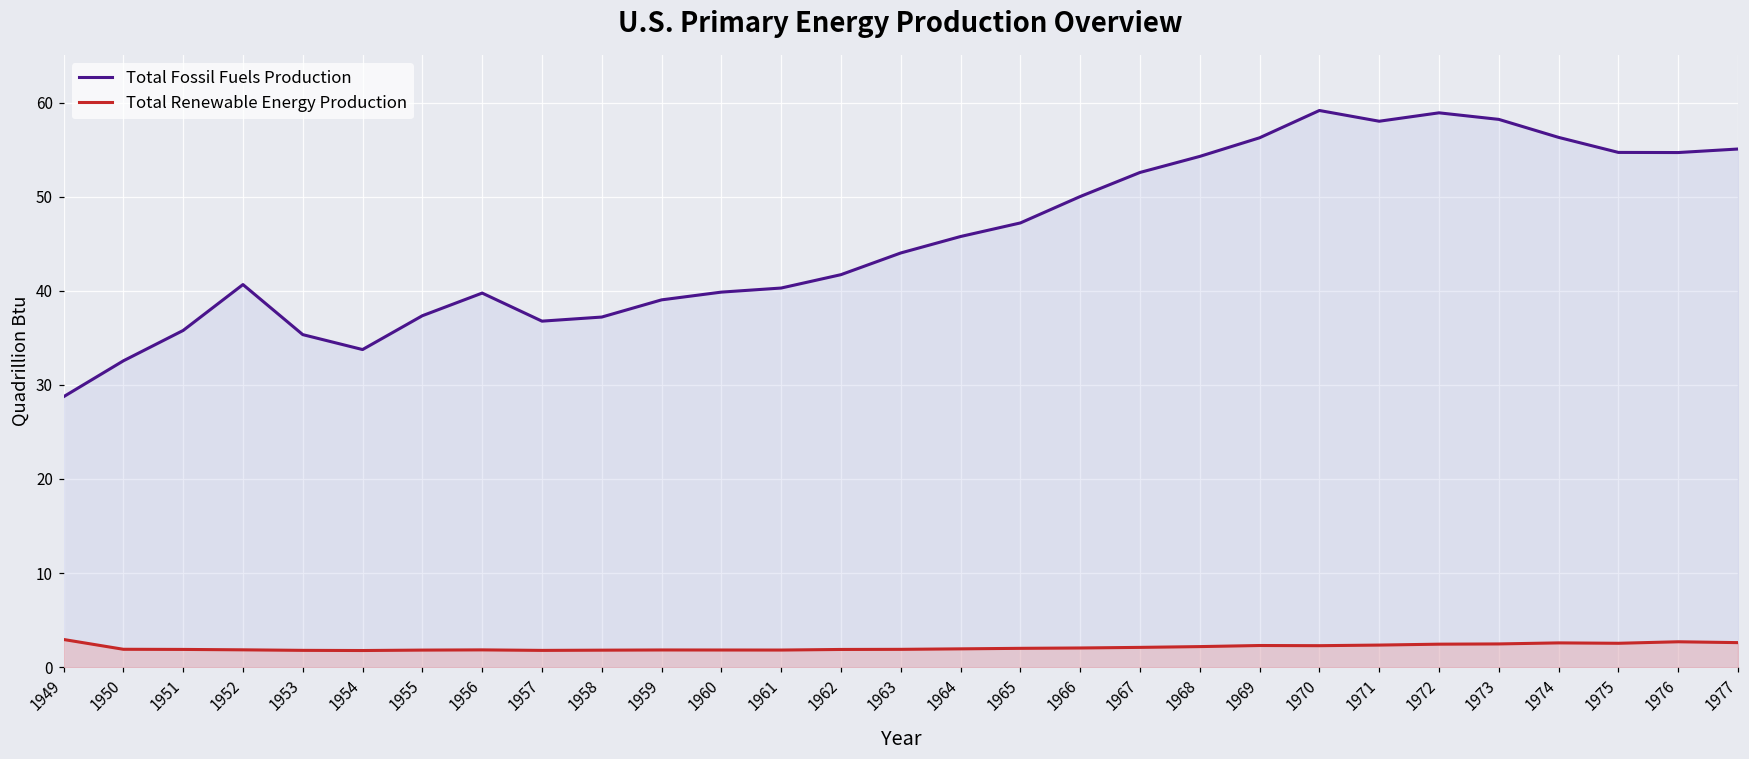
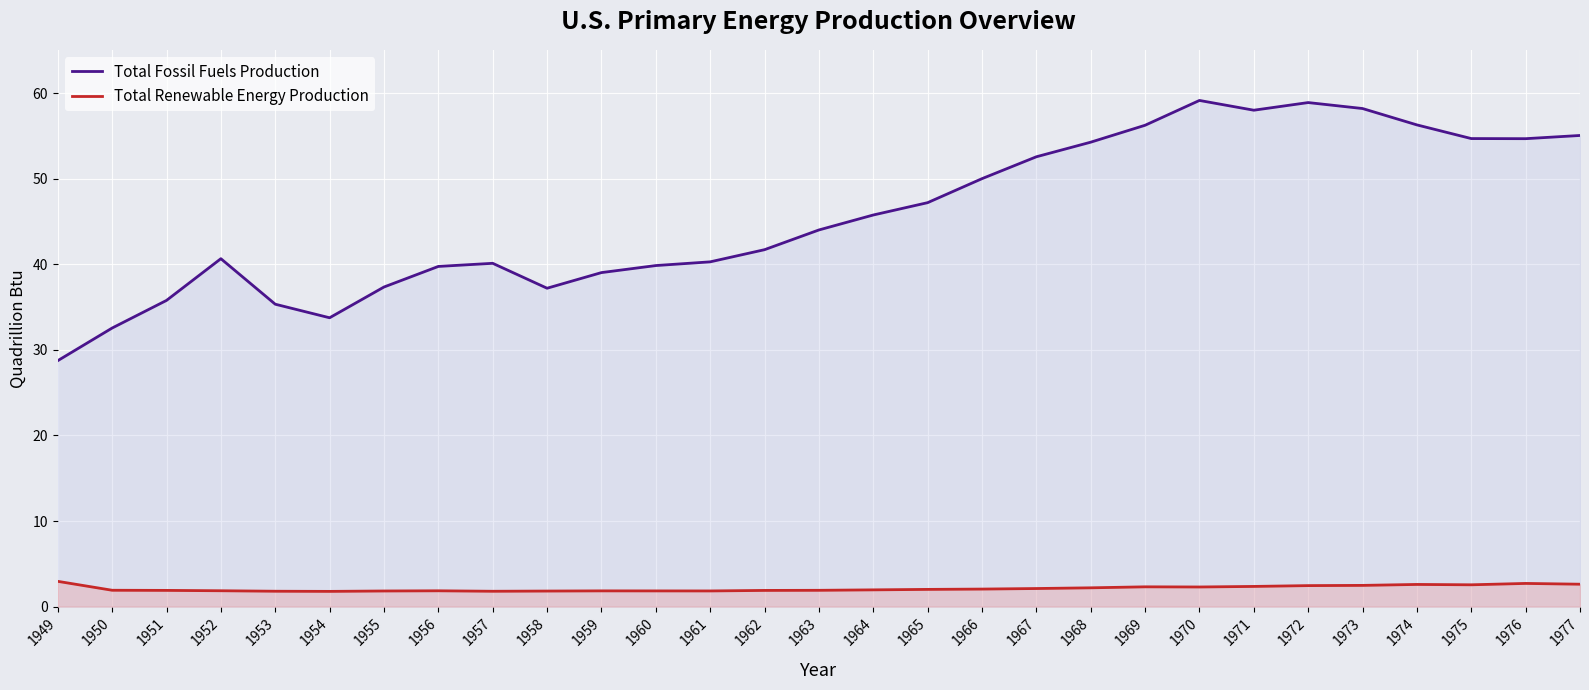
  {
    "Total Fossil Fuels Production": {
      "1949": 29,
      "1950": 33,
      "1951": 36,
      "1952": 41,
      "1953": 35,
      "1954": 34,
      "1955": 37,
      "1956": 40,
-     "1957": 37,
+     "1957": 40,
      "1958": 37,
      "1959": 39,
      "1960": 40,
      "1961": 40,
      "1962": 42,
      "1963": 44,
      "1964": 46,
      "1965": 47,
      "1966": 50,
      "1967": 53,
      "1968": 54,
      "1969": 56,
      "1970": 59,
      "1971": 58,
      "1972": 59,
      "1973": 58,
      "1974": 56,
      "1975": 55,
      "1976": 55,
      "1977": 55
    },
    "Total Renewable Energy Production": {
      "1949": 3,
      "1950": 2,
      "1951": 2,
      "1952": 2,
      "1953": 2,
      "1954": 2,
      "1955": 2,
      "1956": 2,
      "1957": 2,
      "1958": 2,
      "1959": 2,
      "1960": 2,
      "1961": 2,
      "1962": 2,
      "1963": 2,
      "1964": 2,
      "1965": 2,
      "1966": 2,
      "1967": 2,
      "1968": 2,
      "1969": 2,
      "1970": 2,
      "1971": 2,
      "1972": 2,
      "1973": 2,
      "1974": 3,
      "1975": 3,
      "1976": 3,
      "1977": 3
    }
  }
